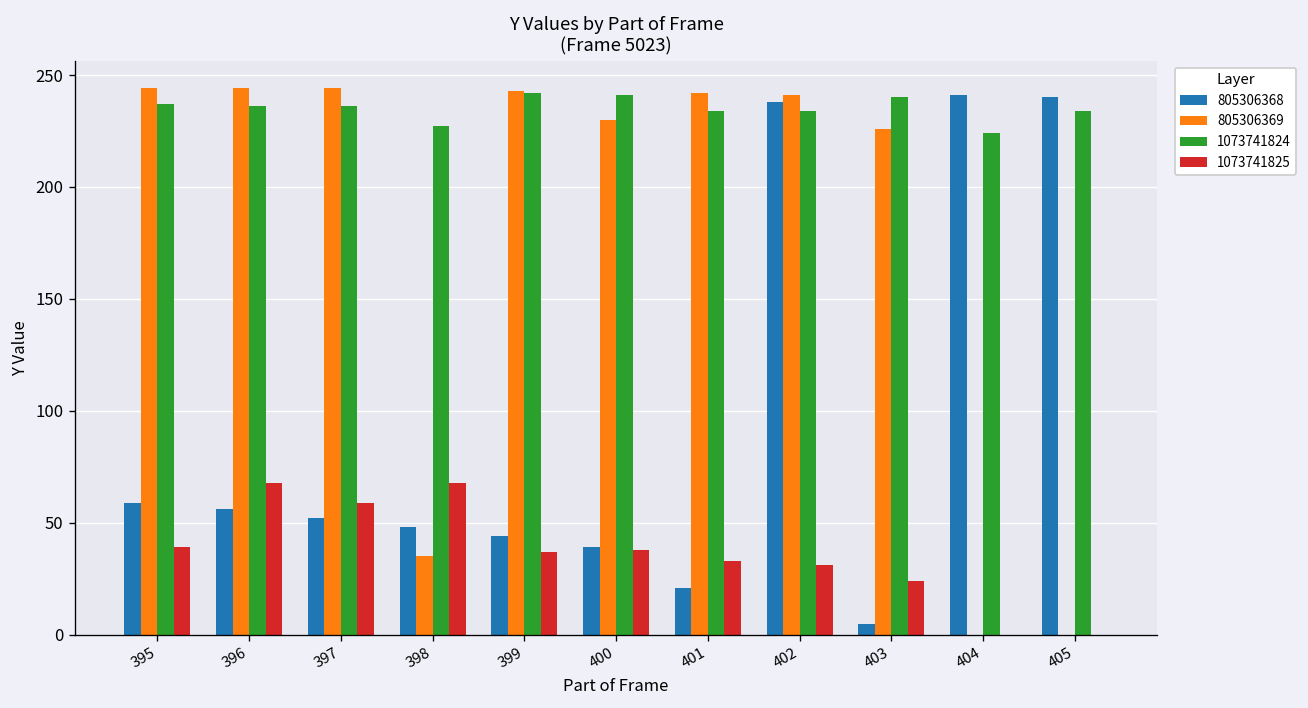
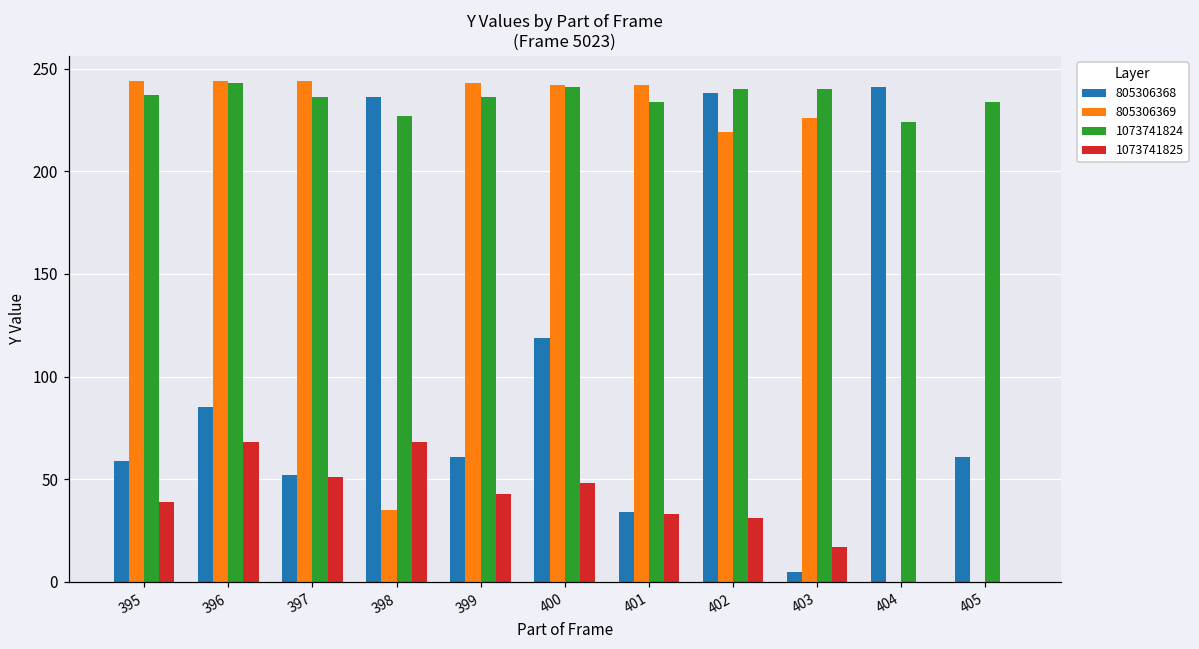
  {
    "805306368": {
      "395": 59,
-     "396": 56,
+     "396": 85,
      "397": 52,
-     "398": 48,
-     "399": 44,
-     "400": 39,
-     "401": 21,
+     "398": 236,
+     "399": 61,
+     "400": 119,
+     "401": 34,
      "402": 238,
      "403": 5,
      "404": 241,
-     "405": 240
+     "405": 61
    },
    "805306369": {
      "395": 244,
      "396": 244,
      "397": 244,
      "398": 35,
      "399": 243,
-     "400": 230,
+     "400": 242,
      "401": 242,
-     "402": 241,
+     "402": 219,
      "403": 226,
      "404": 0,
      "405": 0
    },
    "1073741824": {
      "395": 237,
-     "396": 236,
+     "396": 243,
      "397": 236,
      "398": 227,
-     "399": 242,
+     "399": 236,
      "400": 241,
      "401": 234,
-     "402": 234,
+     "402": 240,
      "403": 240,
      "404": 224,
      "405": 234
    },
    "1073741825": {
      "395": 39,
      "396": 68,
-     "397": 59,
+     "397": 51,
      "398": 68,
-     "399": 37,
-     "400": 38,
+     "399": 43,
+     "400": 48,
      "401": 33,
      "402": 31,
-     "403": 24,
+     "403": 17,
      "404": 0,
      "405": 0
    }
  }
